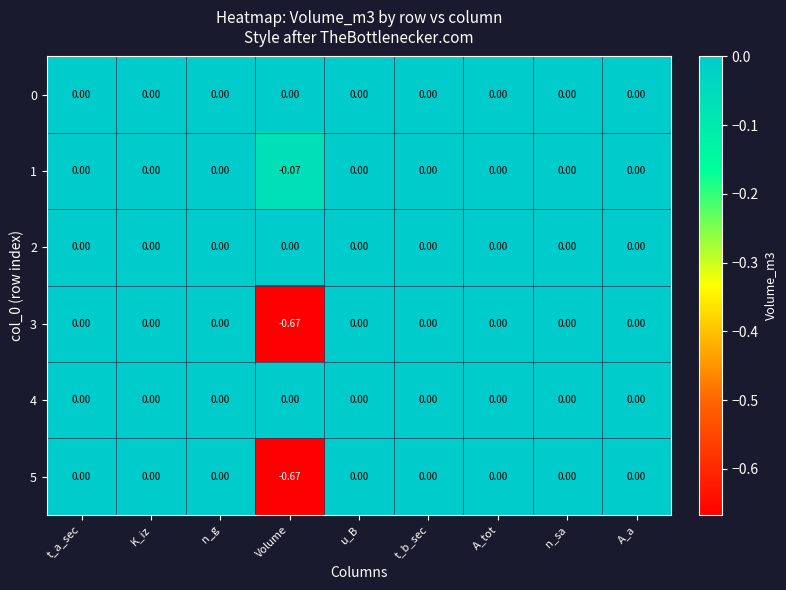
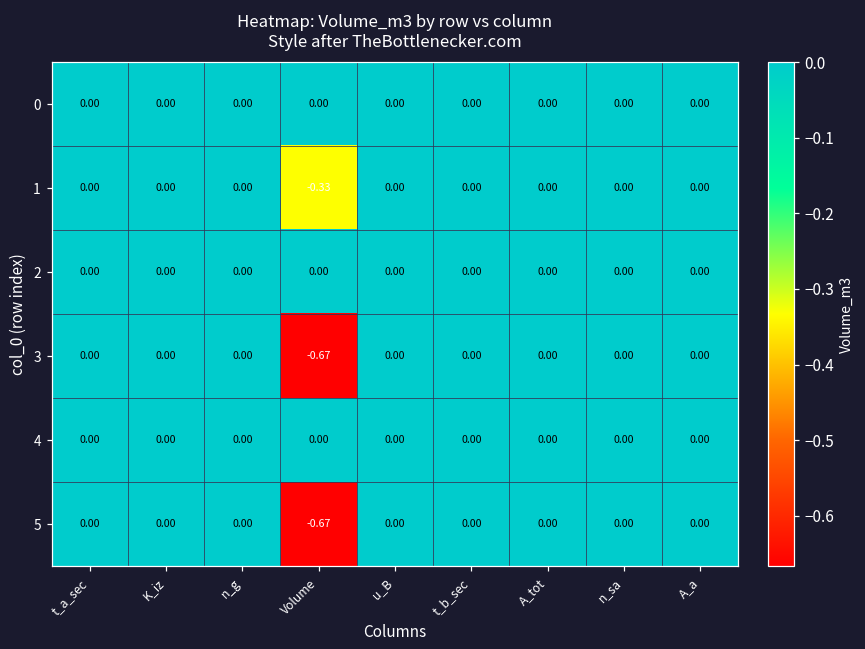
  {
    "0": {
      "t_a_sec": 0.00,
      "K_iz": 0.00,
      "n_g": 0.00,
      "Volume": 0.00,
      "u_B": 0.00,
      "t_b_sec": 0.00,
      "A_tot": 0.00,
      "n_sa": 0.00,
      "A_a": 0.00
    },
    "1": {
      "t_a_sec": 0.00,
      "K_iz": 0.00,
      "n_g": 0.00,
-     "Volume": -0.07,
+     "Volume": -0.33,
      "u_B": 0.00,
      "t_b_sec": 0.00,
      "A_tot": 0.00,
      "n_sa": 0.00,
      "A_a": 0.00
    },
    "2": {
      "t_a_sec": 0.00,
      "K_iz": 0.00,
      "n_g": 0.00,
      "Volume": 0.00,
      "u_B": 0.00,
      "t_b_sec": 0.00,
      "A_tot": 0.00,
      "n_sa": 0.00,
      "A_a": 0.00
    },
    "3": {
      "t_a_sec": 0.00,
      "K_iz": 0.00,
      "n_g": 0.00,
      "Volume": -0.67,
      "u_B": 0.00,
      "t_b_sec": 0.00,
      "A_tot": 0.00,
      "n_sa": 0.00,
      "A_a": 0.00
    },
    "4": {
      "t_a_sec": 0.00,
      "K_iz": 0.00,
      "n_g": 0.00,
      "Volume": 0.00,
      "u_B": 0.00,
      "t_b_sec": 0.00,
      "A_tot": 0.00,
      "n_sa": 0.00,
      "A_a": 0.00
    },
    "5": {
      "t_a_sec": 0.00,
      "K_iz": 0.00,
      "n_g": 0.00,
      "Volume": -0.67,
      "u_B": 0.00,
      "t_b_sec": 0.00,
      "A_tot": 0.00,
      "n_sa": 0.00,
      "A_a": 0.00
    }
  }
